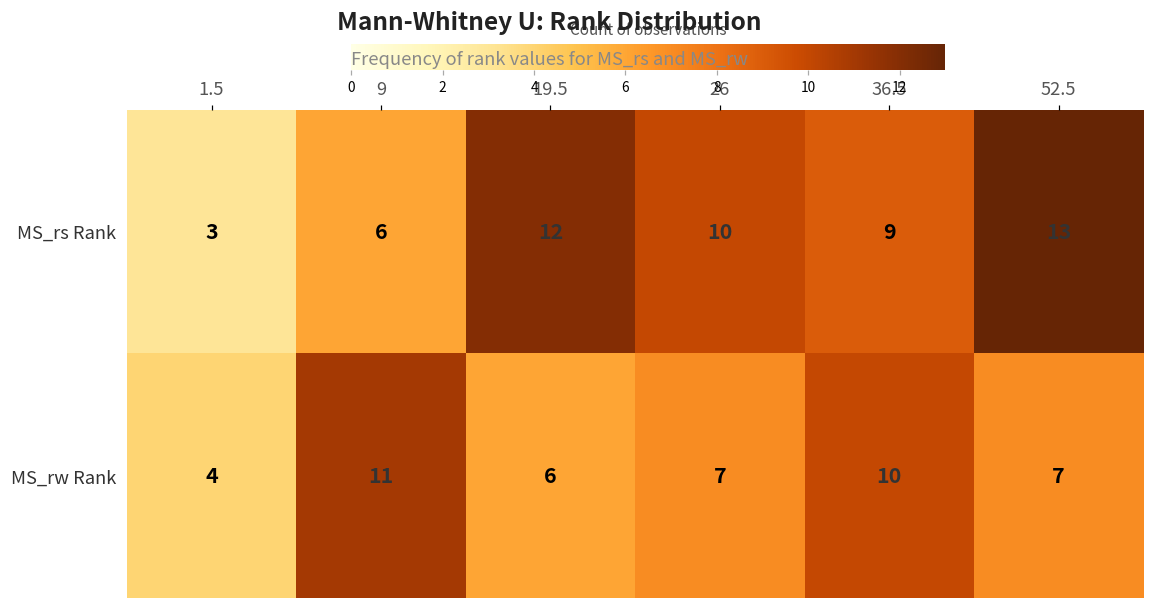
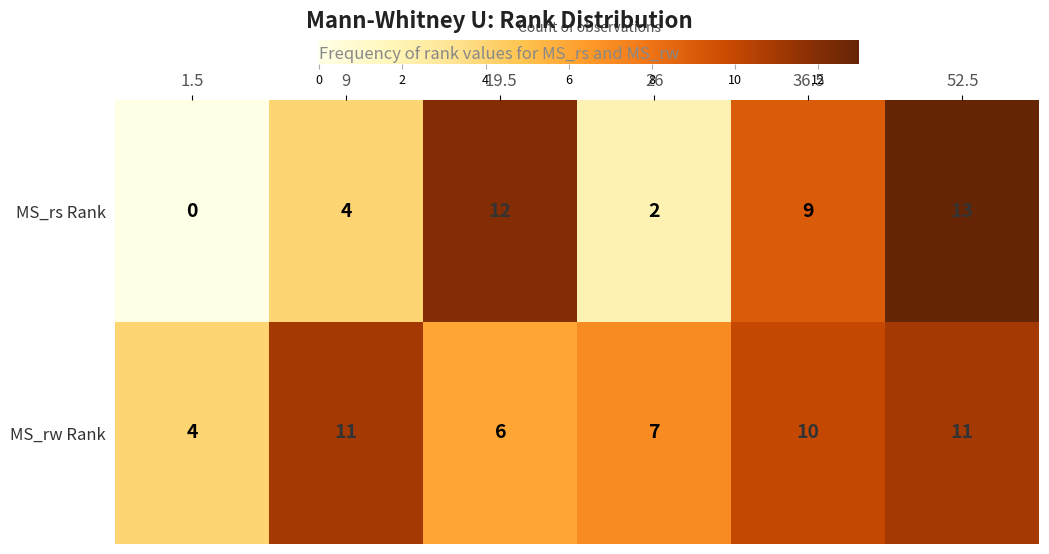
  {
    "MS_rs Rank": {
-     "1.5": 3,
-     "9": 6,
+     "1.5": 0,
+     "9": 4,
      "19.5": 12,
-     "26": 10,
+     "26": 2,
      "36.5": 9,
      "52.5": 13
    },
    "MS_rw Rank": {
      "1.5": 4,
      "9": 11,
      "19.5": 6,
      "26": 7,
      "36.5": 10,
-     "52.5": 7
+     "52.5": 11
    }
  }
